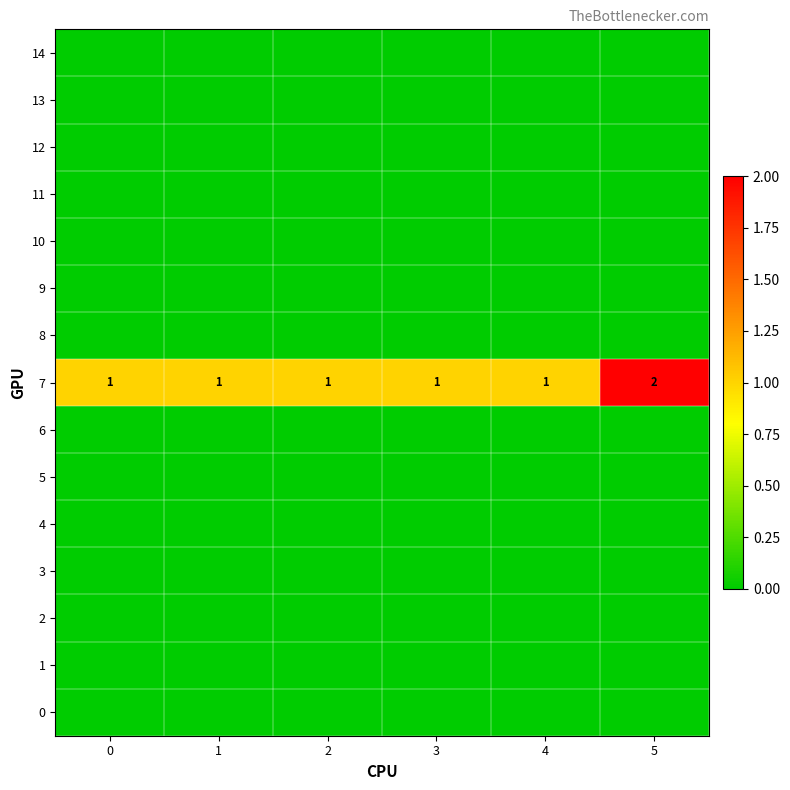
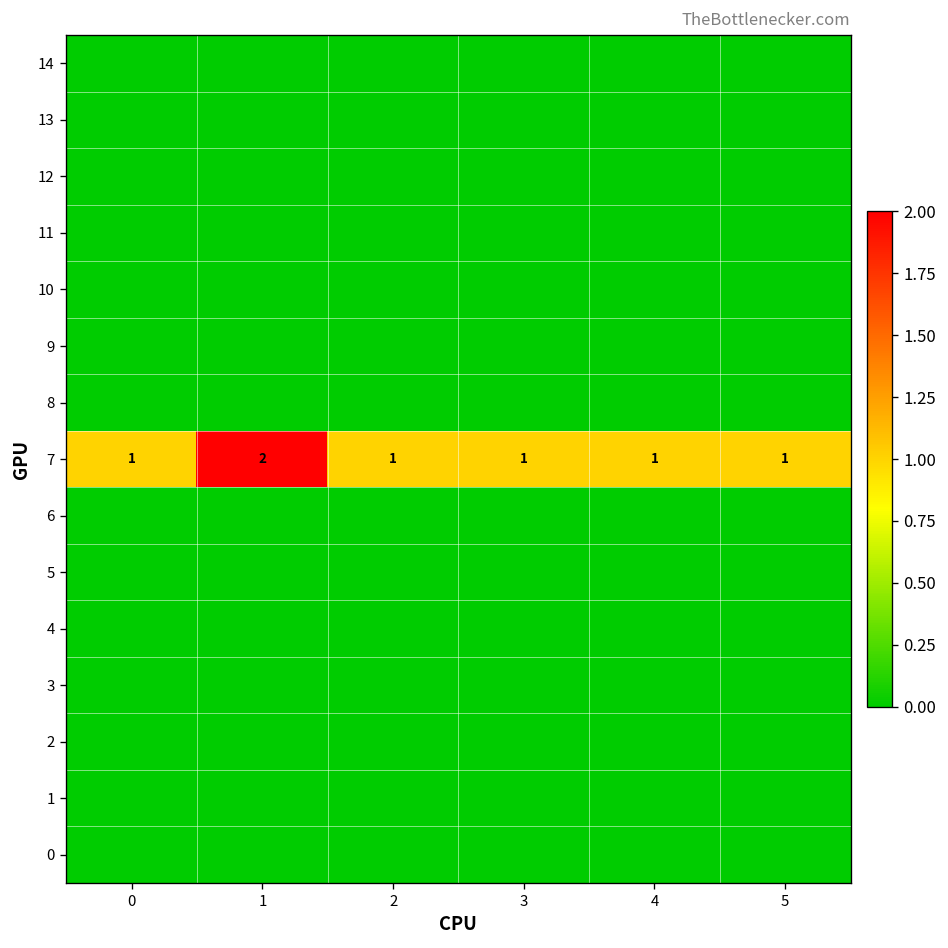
  {
    "7": {
      "0": 1,
-     "1": 1,
+     "1": 2,
      "2": 1,
      "3": 1,
      "4": 1,
-     "5": 2
+     "5": 1
    }
  }
